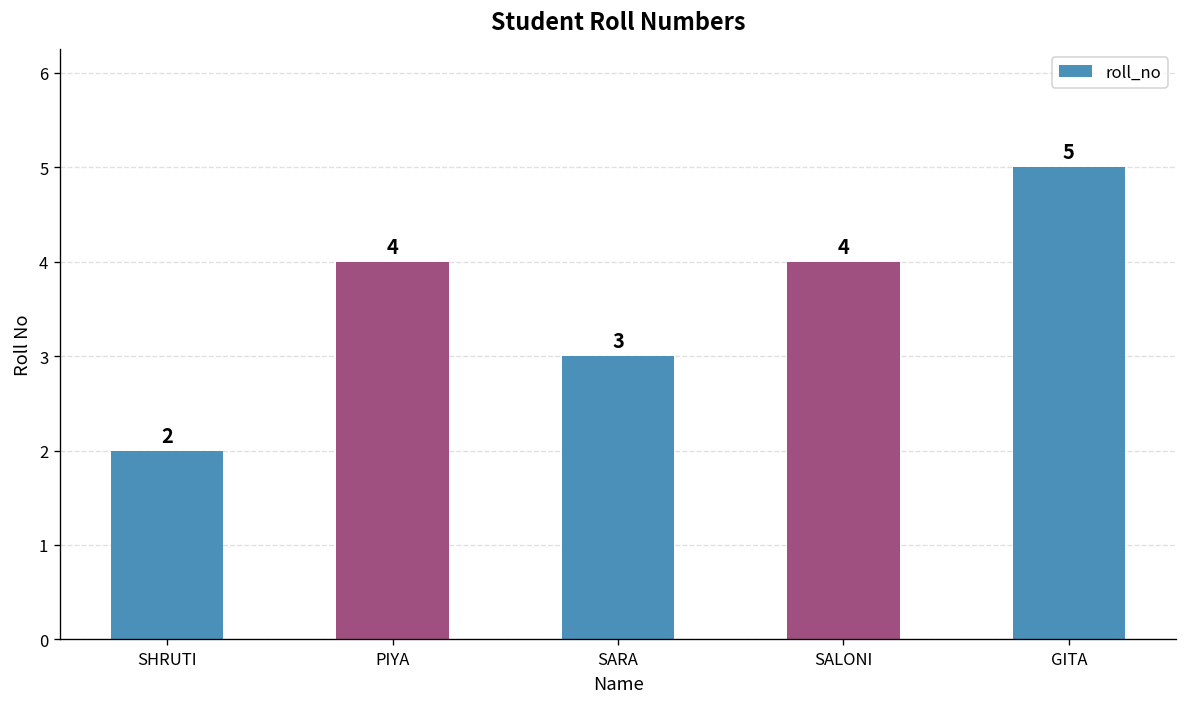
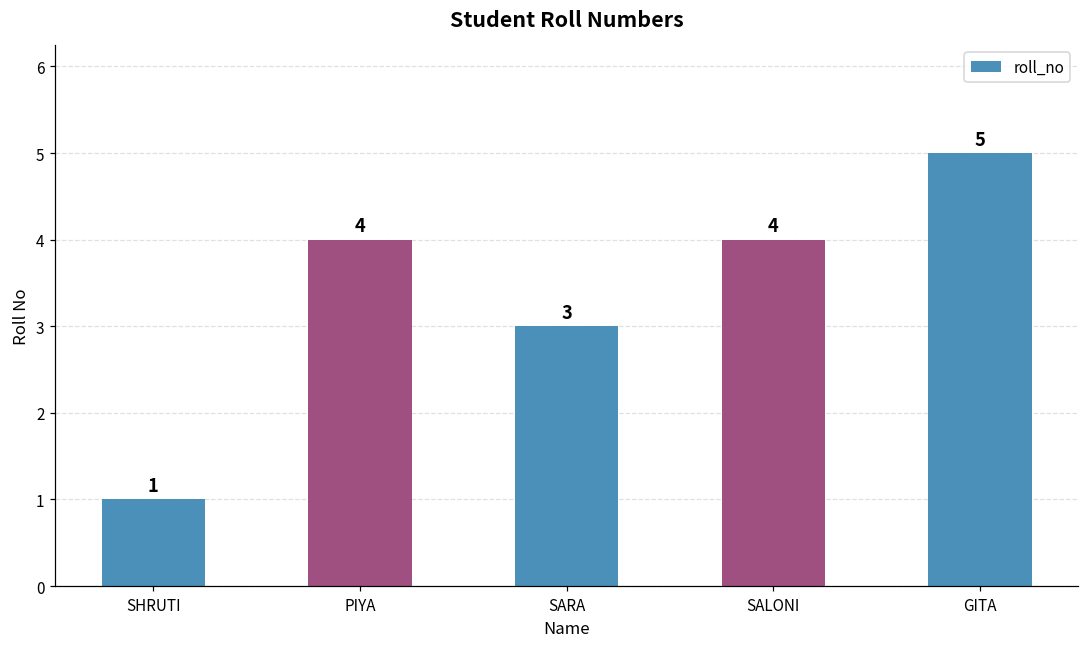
  {
-   "SHRUTI": 2,
+   "SHRUTI": 1,
    "PIYA": 4,
    "SARA": 3,
    "SALONI": 4,
    "GITA": 5
  }
